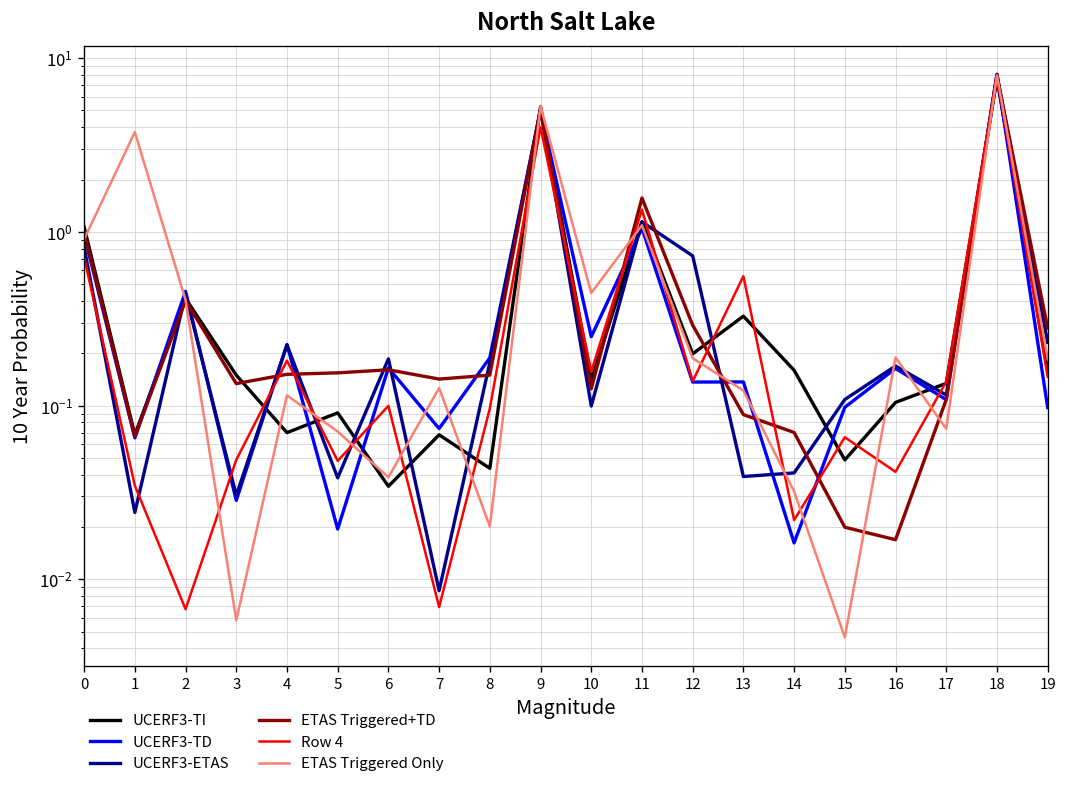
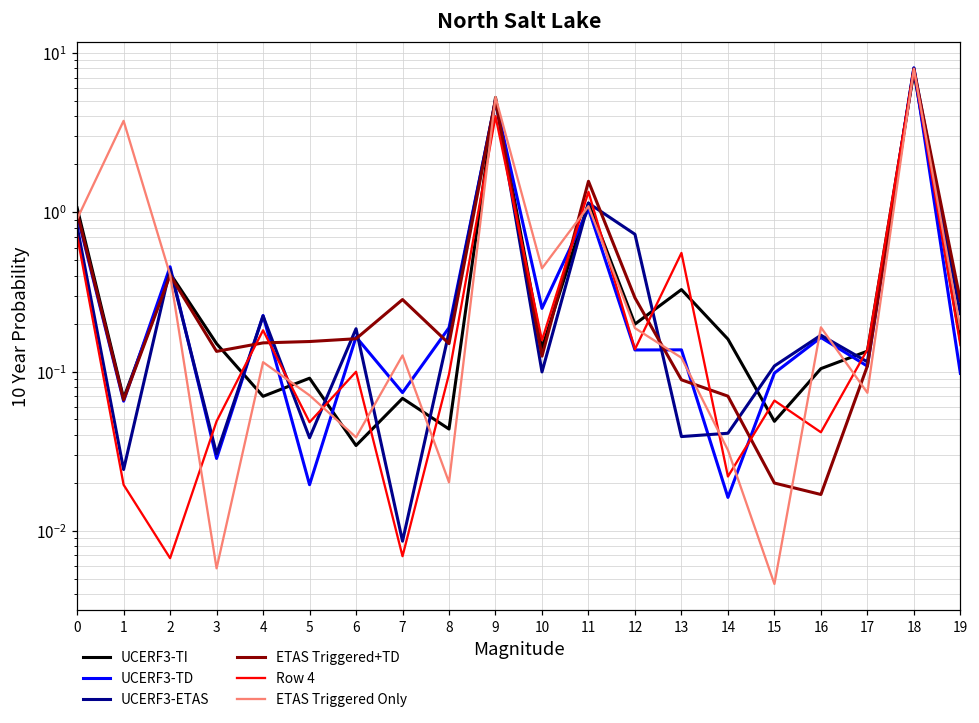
  {
    "UCERF3-TI": {
      "0": 1.1,
      "3": 0.15,
      "4": 0.07,
      "5": 0.09,
      "6": 0.034,
      "7": 0.07,
      "8": 0.044,
      "10": 0.14,
      "12": 0.20,
      "13": 0.33,
      "14": 0.16,
      "15": 0.049,
      "16": 0.10,
      "19": 0.16
    },
    "UCERF3-TD": {
      "3": 0.028,
      "5": 0.019,
      "7": 0.07,
      "8": 0.19,
      "10": 0.25,
      "13": 0.14,
      "14": 0.016,
      "15": 0.10,
      "19": 0.10
    },
    "UCERF3-ETAS": {
      "0": 0.8,
      "1": 0.024,
      "3": 0.030,
      "5": 0.038,
      "6": 0.19,
      "7": 0.009,
      "8": 0.18,
      "10": 0.10,
      "12": 0.7,
      "13": 0.039,
      "14": 0.041,
      "15": 0.11,
      "17": 0.12,
      "19": 0.23
    },
    "ETAS Triggered+TD": {
      "3": 0.13,
      "4": 0.15,
      "5": 0.15,
-     "7": 0.14,
+     "7": 0.28,
      "8": 0.15,
      "10": 0.12,
      "11": 1.6,
      "12": 0.29,
      "13": 0.09,
      "14": 0.07,
      "15": 0.02,
      "16": 0.017,
      "19": 0.28
    },
    "Row 4": {
      "0": 0.7,
-     "1": 0.035,
+     "1": 0.019,
      "2": 0.007,
      "3": 0.049,
      "4": 0.18,
      "5": 0.048,
      "6": 0.10,
      "7": 0.007,
      "8": 0.10,
      "9": 4.0,
      "10": 0.16,
      "11": 1.3,
      "13": 0.56,
      "14": 0.022,
      "15": 0.07,
      "16": 0.042,
      "19": 0.15
    },
    "ETAS Triggered Only": {
      "0": 0.9,
      "1": 3.8,
      "3": 0.006,
      "4": 0.11,
      "5": 0.07,
      "6": 0.039,
      "7": 0.13,
      "8": 0.020,
      "10": 0.44,
      "12": 0.19,
      "13": 0.12,
      "14": 0.032,
      "15": 0.0046,
      "16": 0.19,
      "17": 0.07,
      "19": 0.19
    }
  }
